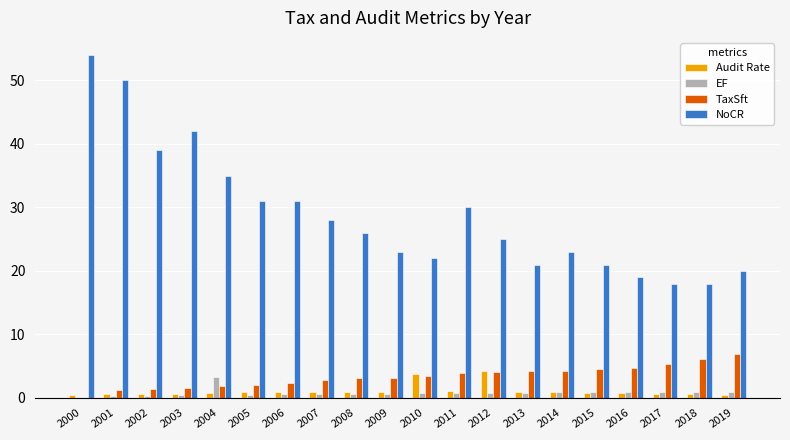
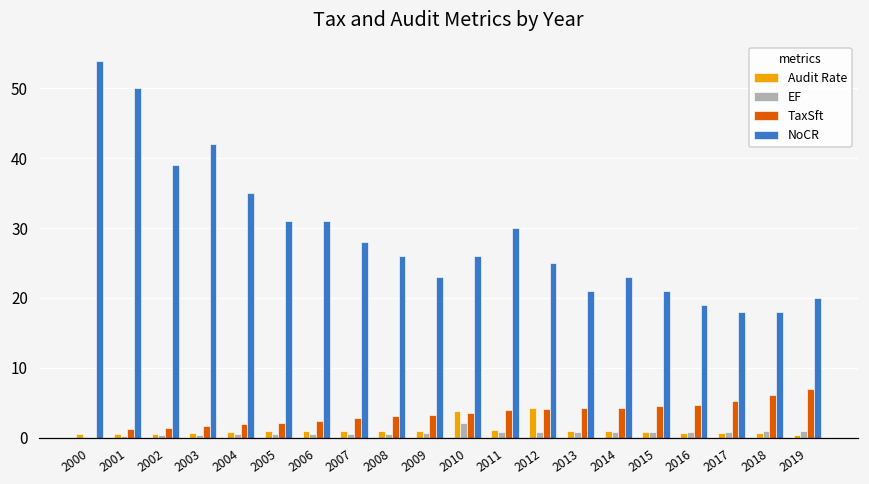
  {
    "Audit Rate": {
      "2000": 0,
      "2001": 1,
      "2002": 1,
      "2003": 1,
      "2004": 1,
      "2005": 1,
      "2006": 1,
      "2007": 1,
      "2008": 1,
      "2009": 1,
      "2010": 4,
      "2011": 1,
      "2012": 4,
      "2013": 1,
      "2014": 1,
      "2015": 1,
      "2016": 1,
      "2017": 1,
      "2018": 1,
      "2019": 0
    },
    "EF": {
      "2000": 0,
      "2003": 0,
-     "2004": 3,
+     "2004": 0,
      "2005": 1,
      "2006": 1,
      "2007": 1,
      "2008": 1,
      "2009": 1,
-     "2010": 1,
+     "2010": 2,
      "2011": 1,
      "2012": 1,
      "2013": 1,
      "2014": 1,
      "2015": 1,
      "2016": 1,
      "2017": 1,
      "2018": 1,
      "2019": 1
    },
    "TaxSft": {
      "2000": 0,
      "2001": 1,
      "2002": 1,
      "2003": 2,
      "2004": 2,
      "2005": 2,
      "2006": 2,
      "2007": 3,
      "2008": 3,
      "2009": 3,
      "2010": 4,
      "2011": 4,
      "2012": 4,
      "2013": 4,
      "2014": 4,
      "2015": 5,
      "2016": 5,
      "2017": 5,
      "2018": 6,
      "2019": 7
    },
    "NoCR": {
      "2000": 54,
      "2001": 50,
      "2002": 39,
      "2003": 42,
      "2004": 35,
      "2005": 31,
      "2006": 31,
      "2007": 28,
      "2008": 26,
      "2009": 23,
-     "2010": 22,
+     "2010": 26,
      "2011": 30,
      "2012": 25,
      "2013": 21,
      "2014": 23,
      "2015": 21,
      "2016": 19,
      "2017": 18,
      "2018": 18,
      "2019": 20
    }
  }
